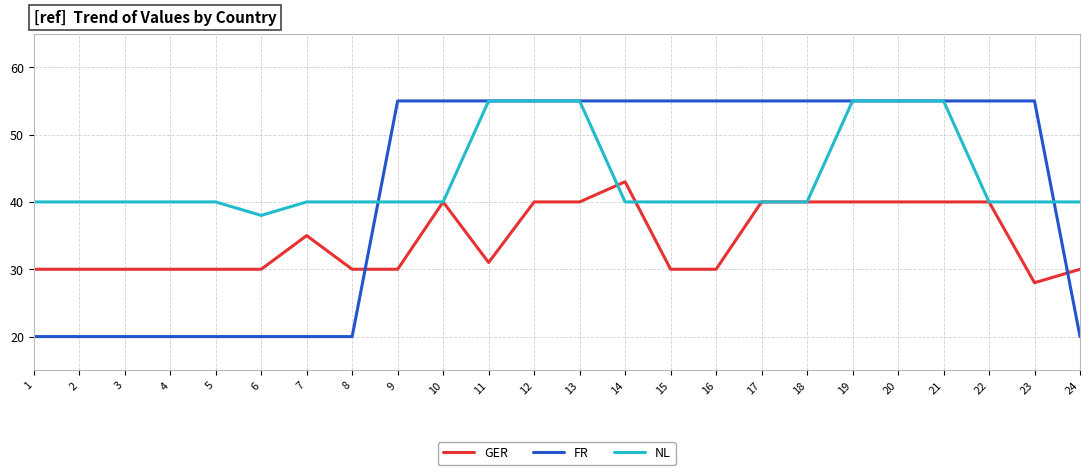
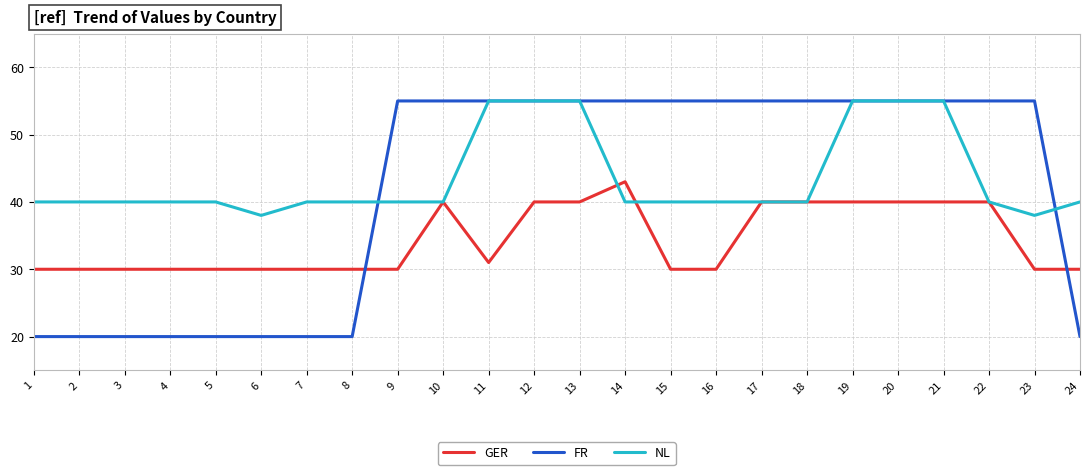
  {
    "GER": {
      "1": 30,
      "2": 30,
      "3": 30,
      "4": 30,
      "5": 30,
      "6": 30,
-     "7": 35,
+     "7": 30,
      "8": 30,
      "9": 30,
      "11": 31,
      "12": 40,
      "13": 40,
      "14": 43,
      "15": 30,
      "16": 30,
      "19": 40,
      "20": 40,
      "21": 40,
-     "23": 28,
+     "23": 30,
      "24": 30
    },
    "FR": {
      "1": 20,
      "2": 20,
      "3": 20,
      "4": 20,
      "5": 20,
      "6": 20,
      "7": 20,
      "8": 20,
      "9": 55,
      "10": 55,
      "14": 55,
      "15": 55,
      "16": 55,
      "17": 55,
      "18": 55,
      "22": 55,
      "23": 55,
      "24": 20
    },
    "NL": {
      "1": 40,
      "2": 40,
      "3": 40,
      "4": 40,
      "5": 40,
      "6": 38,
      "7": 40,
      "8": 40,
      "9": 40,
      "14": 40,
      "15": 40,
      "16": 40,
-     "23": 40,
+     "23": 38,
      "24": 40
    }
  }
